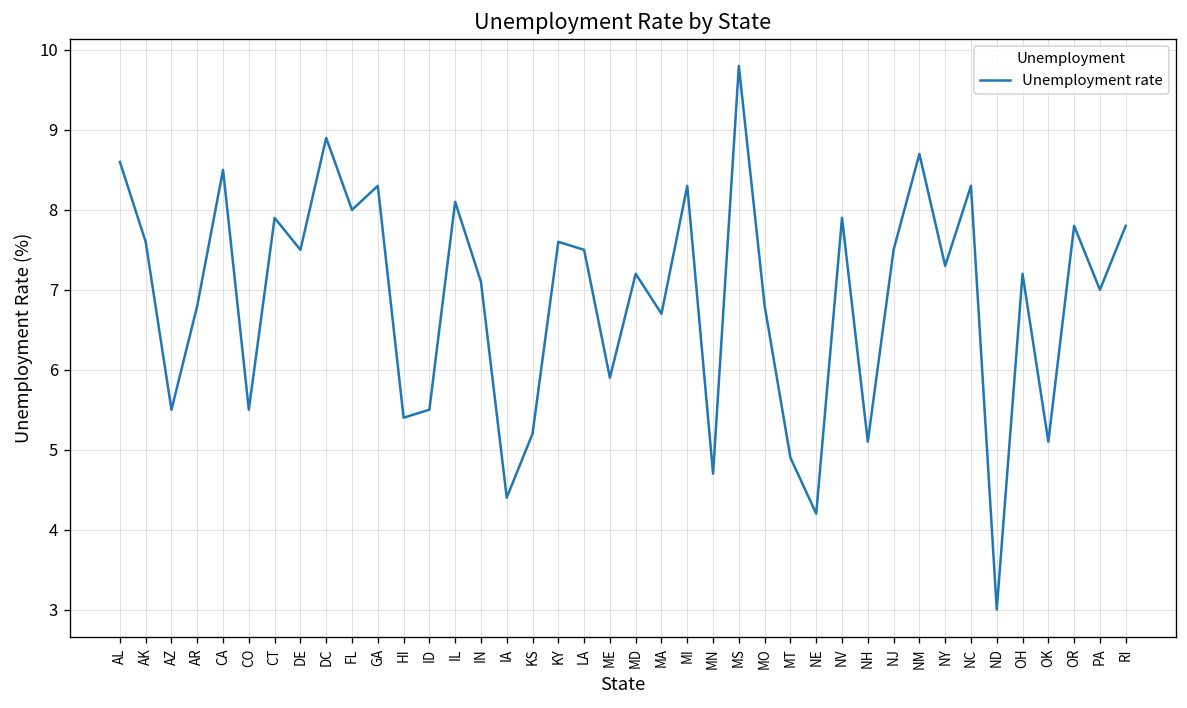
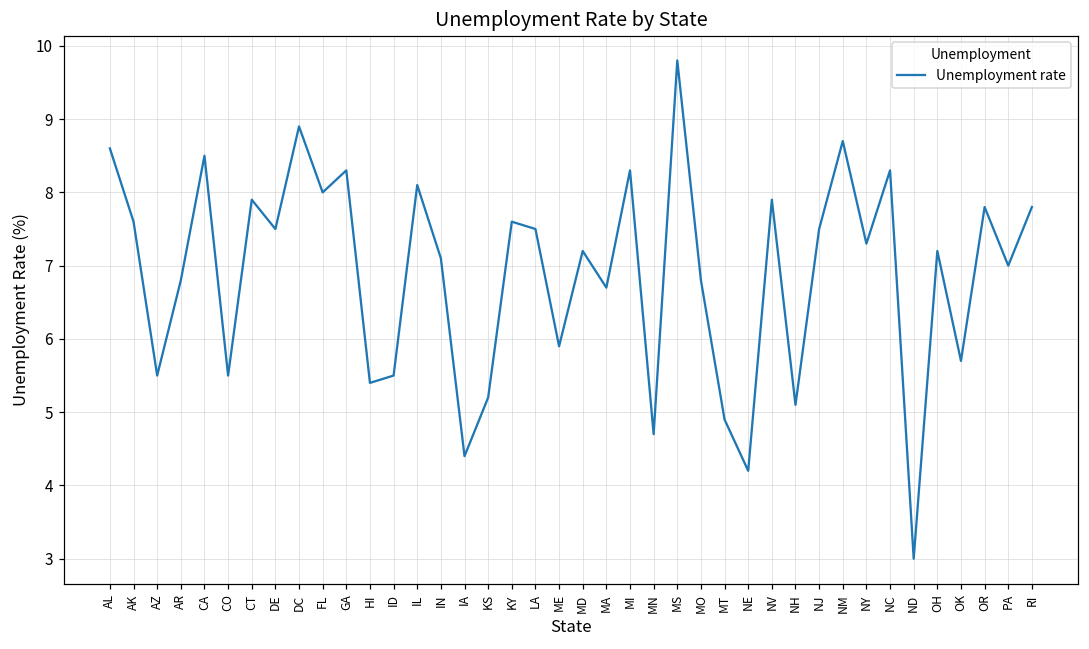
  {
    "AL": 8.6,
    "AK": 7.6,
    "AZ": 5.5,
    "AR": 6.8,
    "CA": 8.5,
    "CO": 5.5,
    "CT": 7.9,
    "DE": 7.5,
    "DC": 8.9,
    "FL": 8.0,
    "GA": 8.3,
    "HI": 5.4,
    "ID": 5.5,
    "IL": 8.1,
    "IN": 7.1,
    "IA": 4.4,
    "KS": 5.2,
    "KY": 7.6,
    "LA": 7.5,
    "ME": 5.9,
    "MD": 7.2,
    "MA": 6.7,
    "MI": 8.3,
    "MN": 4.7,
    "MS": 9.8,
    "MO": 6.8,
    "MT": 4.9,
    "NE": 4.2,
    "NV": 7.9,
    "NH": 5.1,
    "NJ": 7.5,
    "NM": 8.7,
    "NY": 7.3,
    "NC": 8.3,
    "ND": 3.0,
    "OH": 7.2,
-   "OK": 5.1,
+   "OK": 5.7,
    "OR": 7.8,
    "PA": 7.0,
    "RI": 7.8
  }
